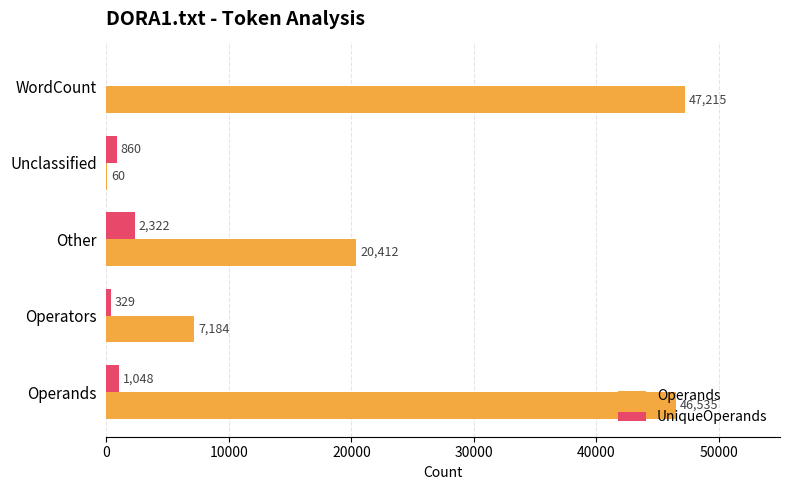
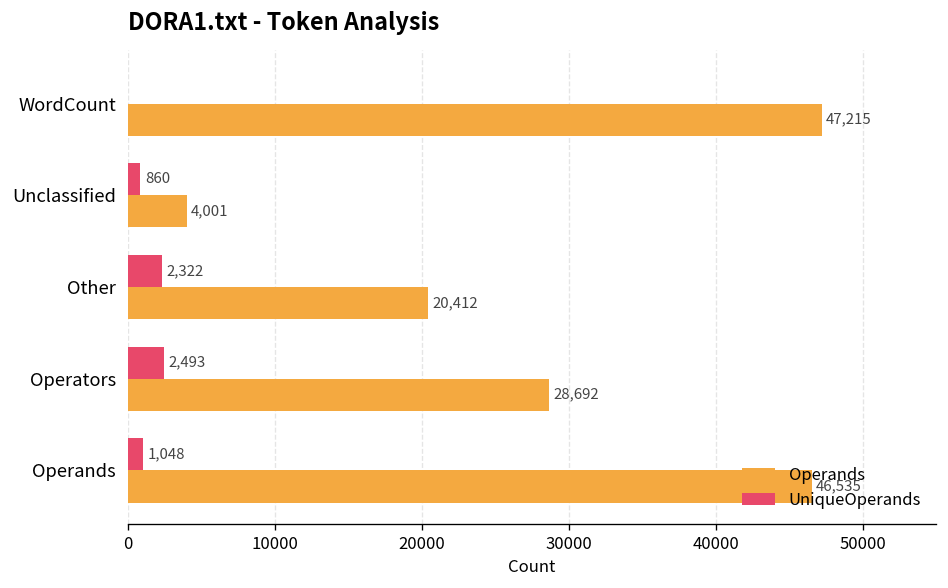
  {
    "Operands": {
      "WordCount": "47,215",
-     "Unclassified": "60",
+     "Unclassified": "4,001",
      "Other": "20,412",
-     "Operators": "7,184",
+     "Operators": "28,692",
      "Operands": "46,535"
    },
    "UniqueOperands": {
      "Unclassified": "860",
      "Other": "2,322",
-     "Operators": "329",
+     "Operators": "2,493",
      "Operands": "1,048"
    }
  }
